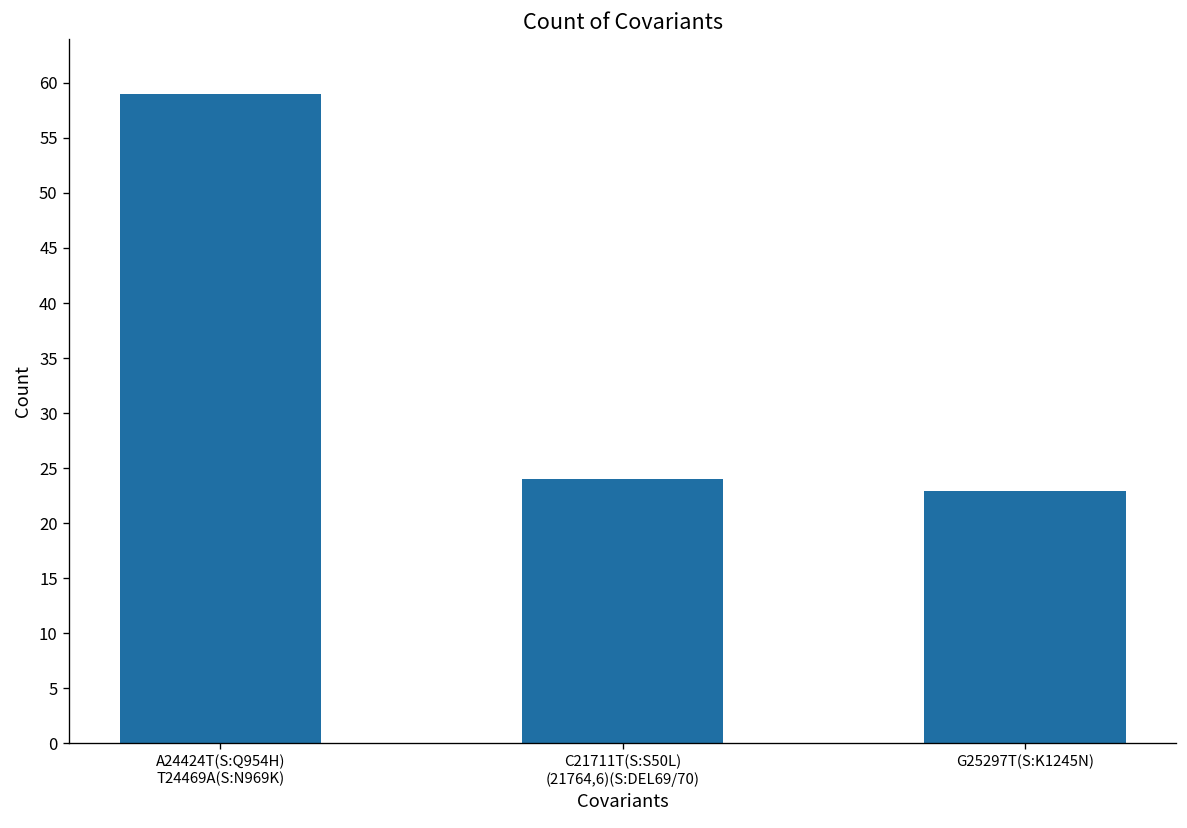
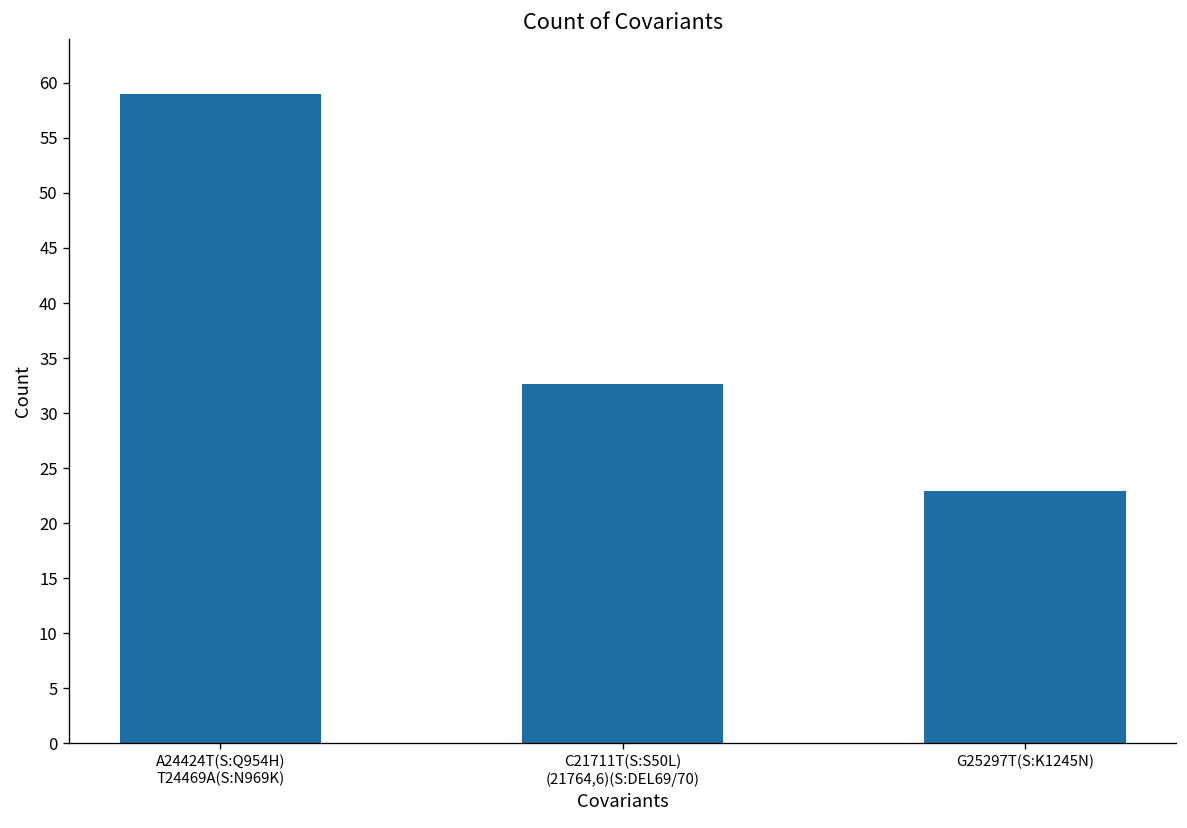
  {
    "A24424T(S:Q954H) T24469A(S:N969K)": 59,
-   "C21711T(S:S50L) (21764,6)(S:DEL69/70)": 24,
+   "C21711T(S:S50L) (21764,6)(S:DEL69/70)": 33,
    "G25297T(S:K1245N)": 23
  }
